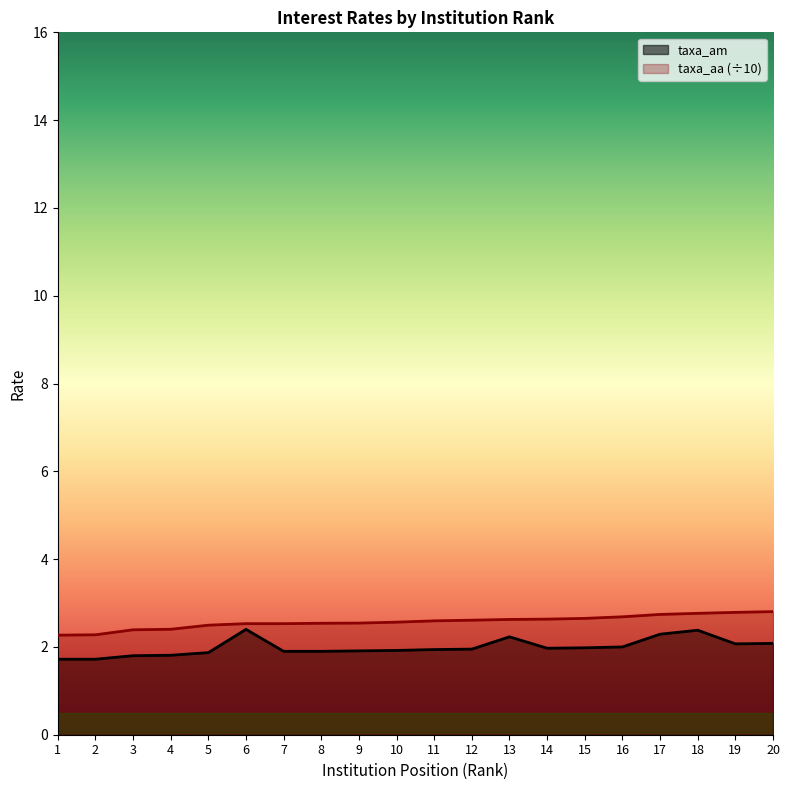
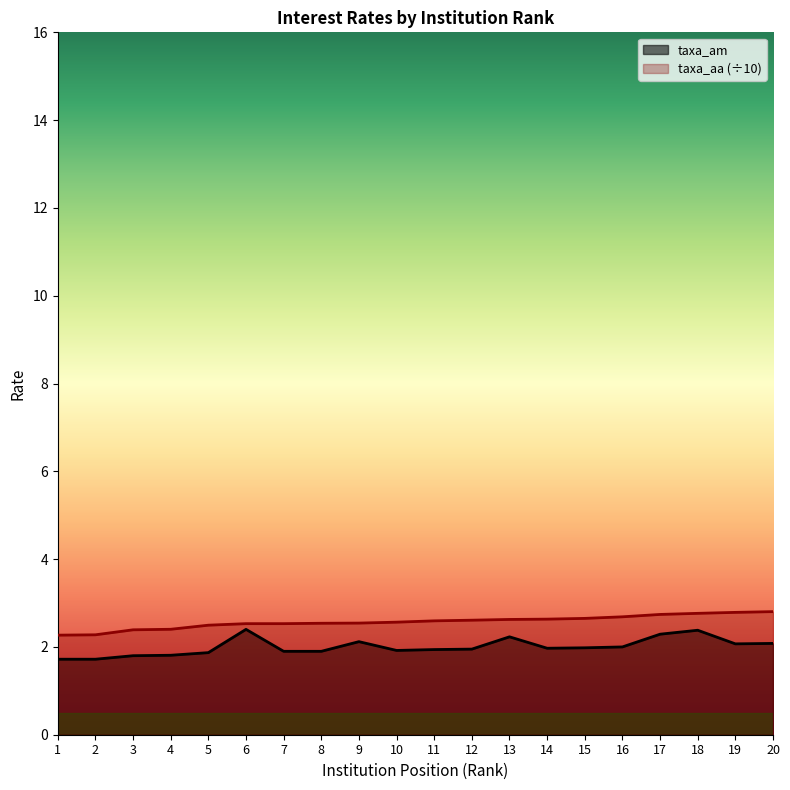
  {
    "taxa_am": {
      "1": 1.7,
      "2": 1.7,
      "3": 1.8,
      "4": 1.8,
      "5": 1.9,
      "6": 2.4,
      "7": 1.9,
      "8": 1.9,
-     "9": 1.9,
+     "9": 2.1,
      "10": 1.9,
      "11": 1.9,
      "12": 2.0,
      "13": 2.2,
      "14": 2.0,
      "15": 2.0,
      "16": 2.0,
      "17": 2.3,
      "18": 2.4,
      "19": 2.1,
      "20": 2.1
    },
    "taxa_aa (÷10)": {
      "1": 2.3,
      "2": 2.3,
      "3": 2.4,
      "4": 2.4,
      "5": 2.5,
      "6": 2.5,
      "7": 2.5,
      "8": 2.5,
      "9": 2.5,
      "10": 2.6,
      "11": 2.6,
      "12": 2.6,
      "13": 2.6,
      "14": 2.6,
      "15": 2.7,
      "16": 2.7,
      "17": 2.7,
      "18": 2.8,
      "19": 2.8,
      "20": 2.8
    }
  }
